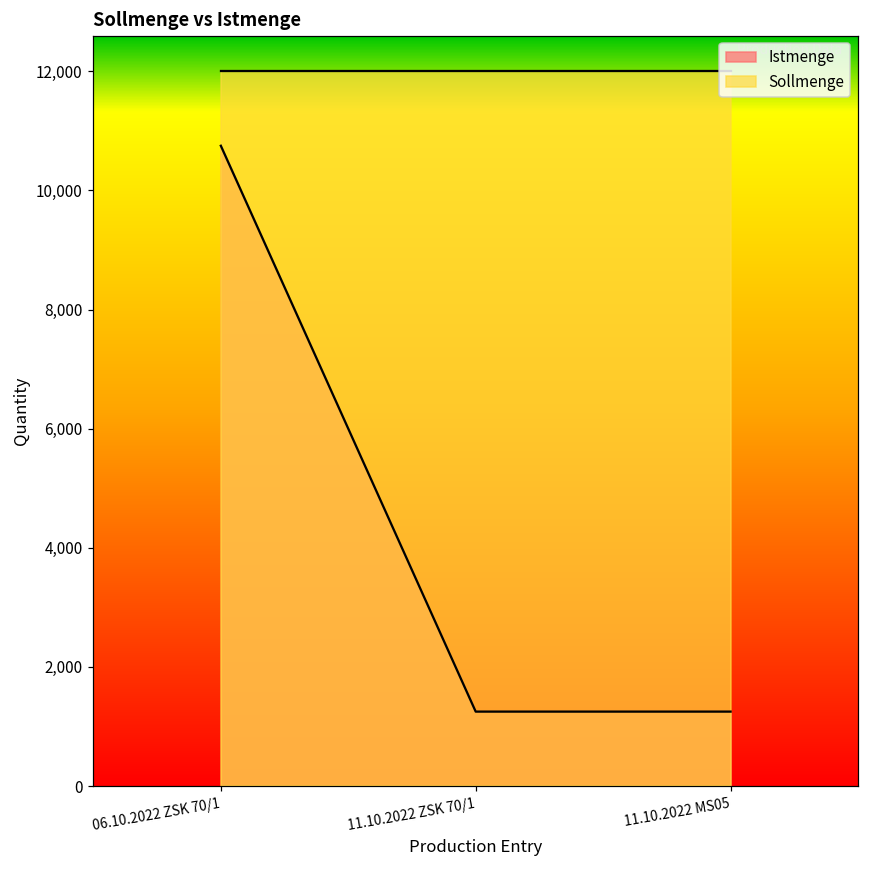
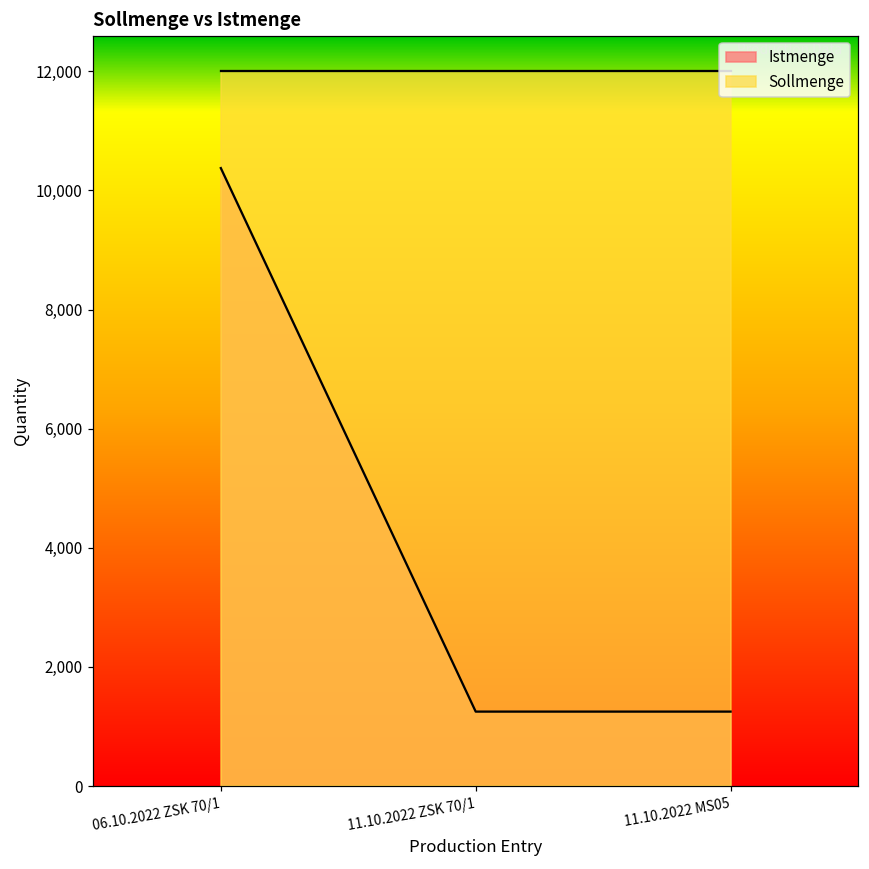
  {
    "Istmenge": {
-     "06.10.2022 ZSK 70/1": "10,800",
+     "06.10.2022 ZSK 70/1": "10,400",
      "11.10.2022 ZSK 70/1": "1,300",
      "11.10.2022 MS05": "1,300"
    },
    "Sollmenge": {
      "06.10.2022 ZSK 70/1": "12,000",
      "11.10.2022 ZSK 70/1": "12,000"
    }
  }
